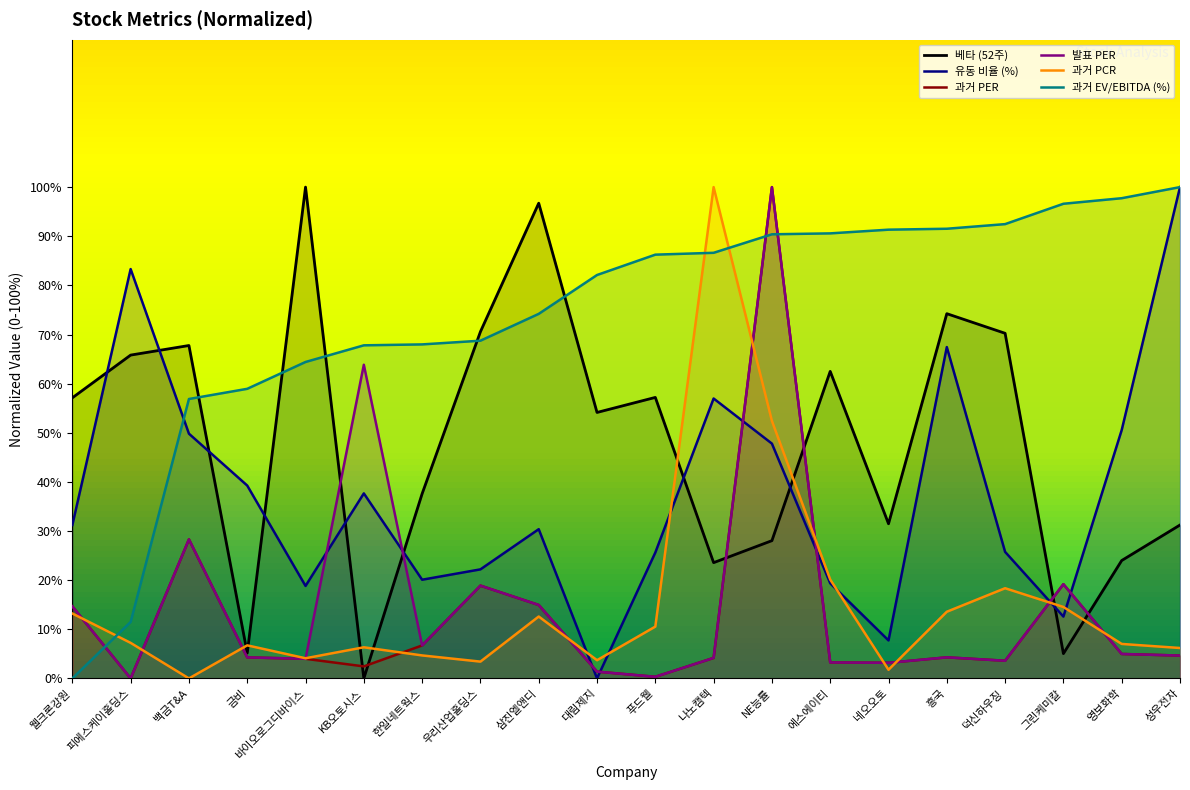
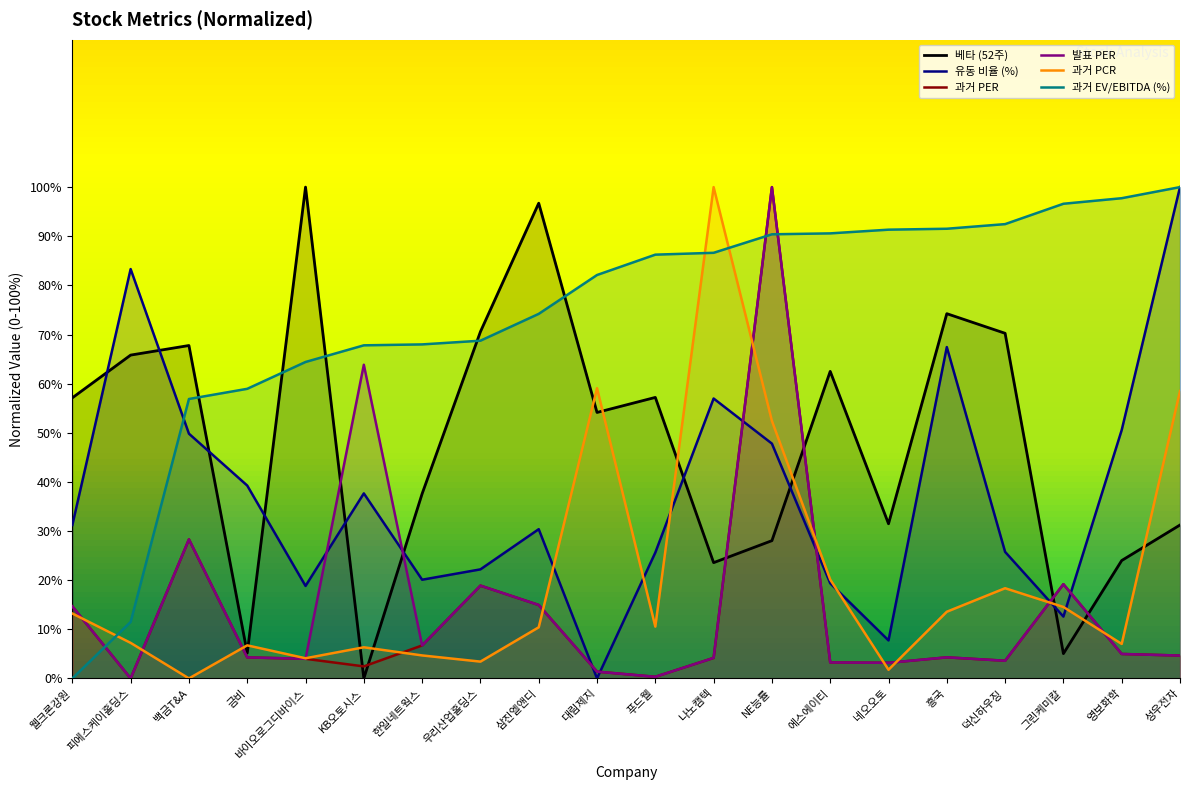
  {
    "베타 (52주)": {
      "웰크론강원": "57%",
      "피에스케이홀딩스": "66%",
      "백금T&A": "68%",
      "금비": "5%",
      "바이오로그디바이스": "100%",
      "KB오토시스": "0%",
      "한일네트웍스": "38%",
      "우리산업홀딩스": "71%",
      "삼진엘앤디": "97%",
      "대림제지": "54%",
      "푸드웰": "57%",
      "나노캠텍": "24%",
      "NE능률": "28%",
      "에스에이티": "62%",
      "네오오토": "31%",
      "흥국": "74%",
      "덕신하우징": "70%",
      "그린케미칼": "5%",
      "영보화학": "24%",
      "성우전자": "31%"
    },
    "유동 비율 (%)": {
      "웰크론강원": "31%",
      "피에스케이홀딩스": "83%",
      "백금T&A": "50%",
      "금비": "39%",
      "바이오로그디바이스": "19%",
      "KB오토시스": "38%",
      "한일네트웍스": "20%",
      "우리산업홀딩스": "22%",
      "삼진엘앤디": "30%",
      "대림제지": "0%",
      "푸드웰": "26%",
      "나노캠텍": "57%",
      "NE능률": "48%",
      "에스에이티": "19%",
      "네오오토": "8%",
      "흥국": "67%",
      "덕신하우징": "26%",
      "그린케미칼": "13%",
      "영보화학": "51%"
    },
    "과거 PER": {
      "KB오토시스": "2%"
    },
    "발표 PER": {
      "KB오토시스": "64%"
    },
    "과거 PCR": {
      "웰크론강원": "13%",
      "피에스케이홀딩스": "7%",
      "백금T&A": "0%",
      "금비": "7%",
      "KB오토시스": "6%",
      "한일네트웍스": "5%",
      "우리산업홀딩스": "3%",
-     "삼진엘앤디": "13%",
-     "대림제지": "4%",
+     "삼진엘앤디": "10%",
+     "대림제지": "59%",
      "푸드웰": "11%",
      "나노캠텍": "100%",
      "NE능률": "52%",
      "에스에이티": "20%",
      "네오오토": "2%",
      "흥국": "14%",
      "덕신하우징": "18%",
      "그린케미칼": "15%",
      "영보화학": "7%",
-     "성우전자": "6%"
+     "성우전자": "58%"
    },
    "과거 EV/EBITDA (%)": {
      "웰크론강원": "0%",
      "피에스케이홀딩스": "11%",
      "백금T&A": "57%",
      "금비": "59%",
      "바이오로그디바이스": "64%",
      "KB오토시스": "68%",
      "한일네트웍스": "68%",
      "우리산업홀딩스": "69%",
      "삼진엘앤디": "74%",
      "대림제지": "82%",
      "푸드웰": "86%",
      "나노캠텍": "87%",
      "NE능률": "90%",
      "에스에이티": "91%",
      "네오오토": "91%",
      "흥국": "92%",
      "덕신하우징": "92%",
      "그린케미칼": "97%",
      "영보화학": "98%"
    }
  }
